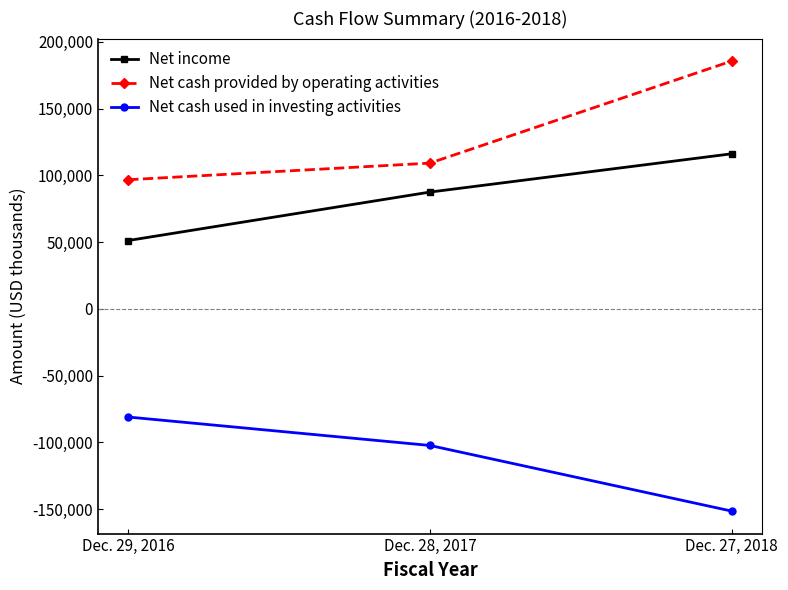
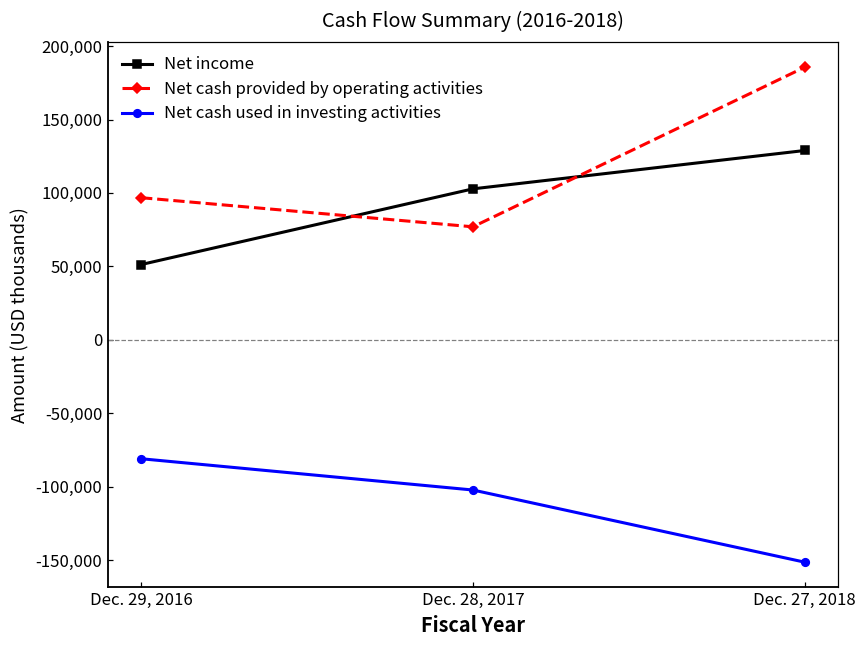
  {
    "Net income": {
      "Dec. 29, 2016": "51,000",
-     "Dec. 28, 2017": "88,000",
-     "Dec. 27, 2018": "116,000"
+     "Dec. 28, 2017": "103,000",
+     "Dec. 27, 2018": "129,000"
    },
    "Net cash provided by operating activities": {
      "Dec. 29, 2016": "97,000",
-     "Dec. 28, 2017": "109,000",
+     "Dec. 28, 2017": "77,000",
      "Dec. 27, 2018": "186,000"
    },
    "Net cash used in investing activities": {
      "Dec. 29, 2016": "-81,000",
      "Dec. 28, 2017": "-102,000",
      "Dec. 27, 2018": "-151,000"
    }
  }
